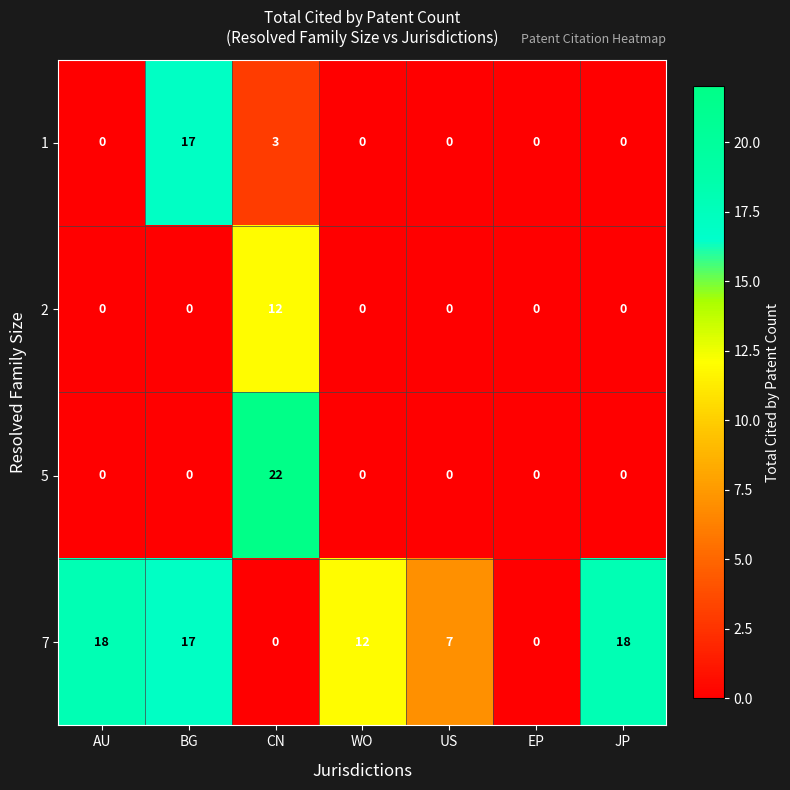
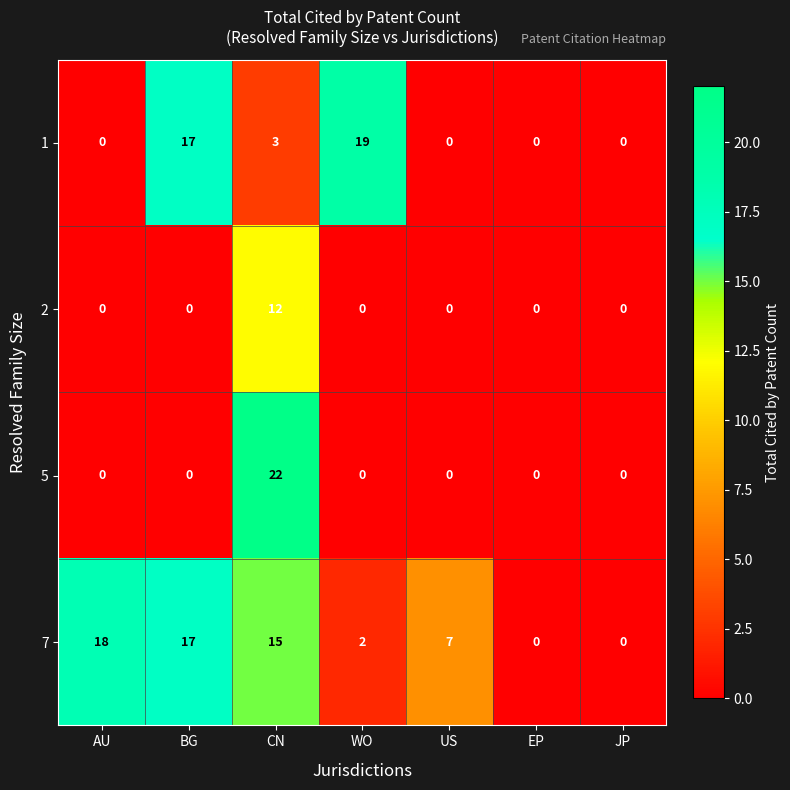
  {
    "1": {
      "AU": 0,
      "BG": 17,
      "CN": 3,
-     "WO": 0,
+     "WO": 19,
      "US": 0,
      "EP": 0,
      "JP": 0
    },
    "2": {
      "AU": 0,
      "BG": 0,
      "CN": 12,
      "WO": 0,
      "US": 0,
      "EP": 0,
      "JP": 0
    },
    "5": {
      "AU": 0,
      "BG": 0,
      "CN": 22,
      "WO": 0,
      "US": 0,
      "EP": 0,
      "JP": 0
    },
    "7": {
      "AU": 18,
      "BG": 17,
-     "CN": 0,
-     "WO": 12,
+     "CN": 15,
+     "WO": 2,
      "US": 7,
      "EP": 0,
-     "JP": 18
+     "JP": 0
    }
  }
